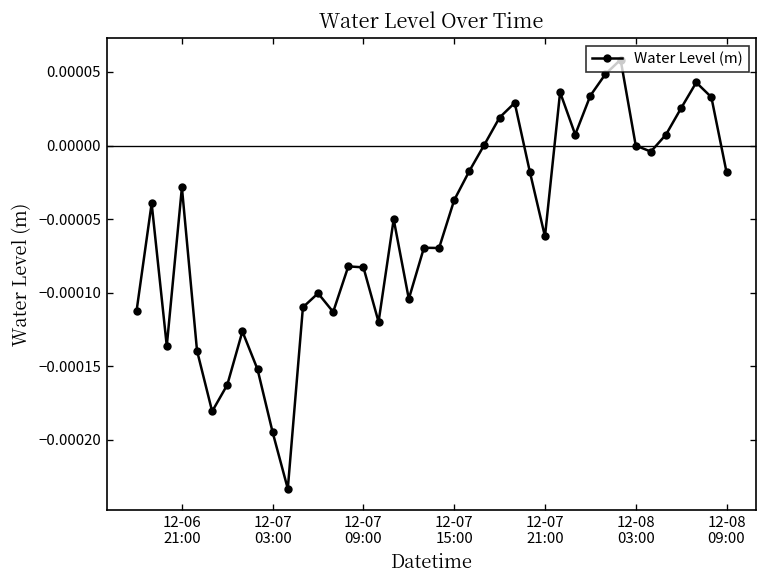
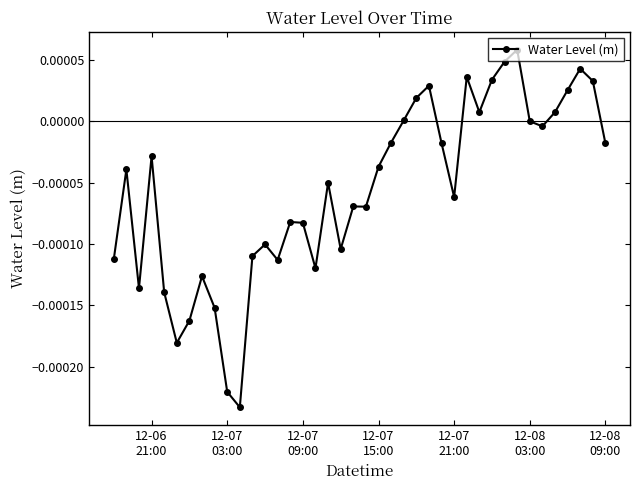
  {
    "12-06 21:00": -0.000028,
-   "12-07 03:00": -0.000195,
+   "12-07 03:00": -0.000221,
    "12-07 09:00": -0.000083,
    "12-07 15:00": -0.000037,
    "12-07 21:00": -0.000062,
    "12-08 03:00": 0.000000,
    "12-08 09:00": -0.000018
  }
